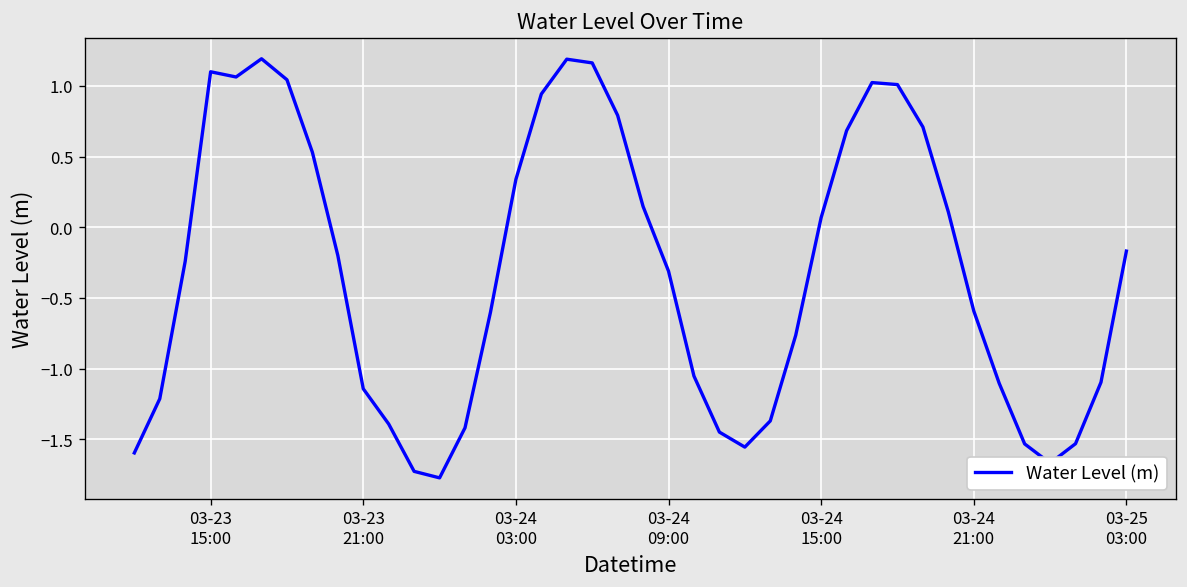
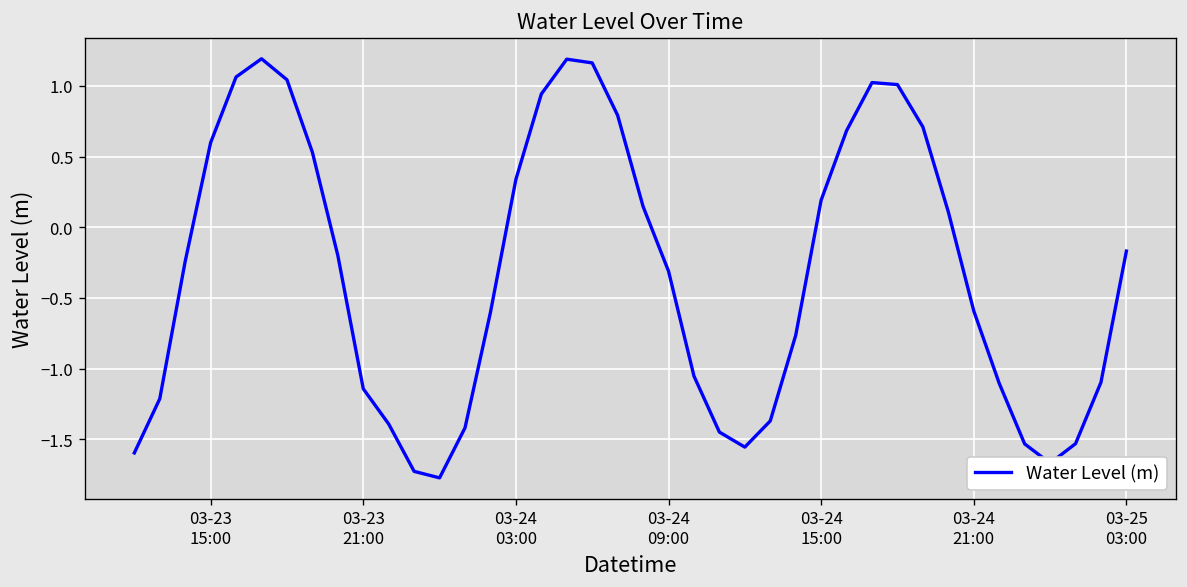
  {
-   "03-23 15:00": 1.10,
+   "03-23 15:00": 0.60,
    "03-23 21:00": -1.14,
    "03-24 03:00": 0.34,
    "03-24 09:00": -0.31,
-   "03-24 15:00": 0.07,
+   "03-24 15:00": 0.19,
    "03-24 21:00": -0.59,
    "03-25 03:00": -0.17
  }
